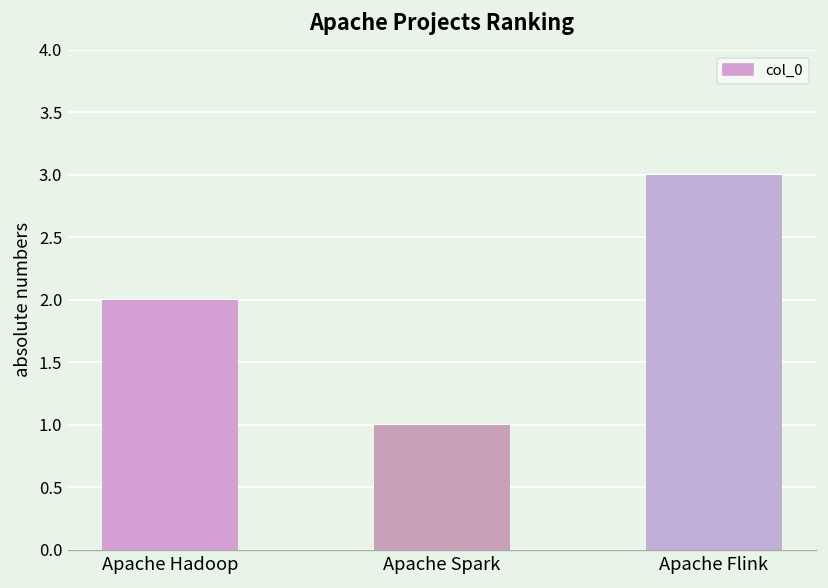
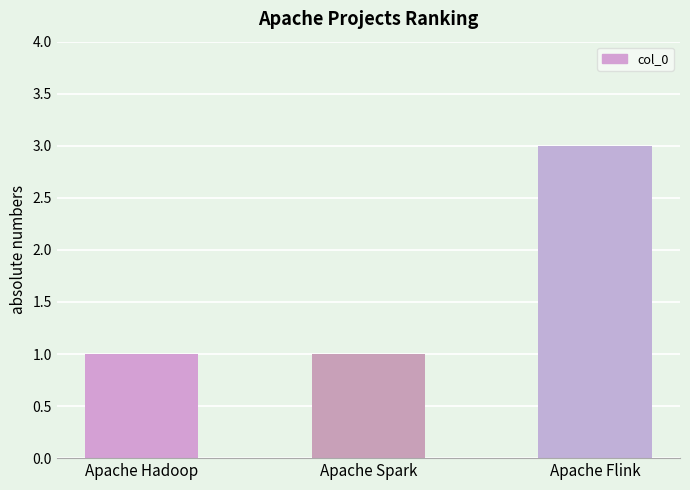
  {
-   "Apache Hadoop": 2,
+   "Apache Hadoop": 1,
    "Apache Spark": 1,
    "Apache Flink": 3
  }
